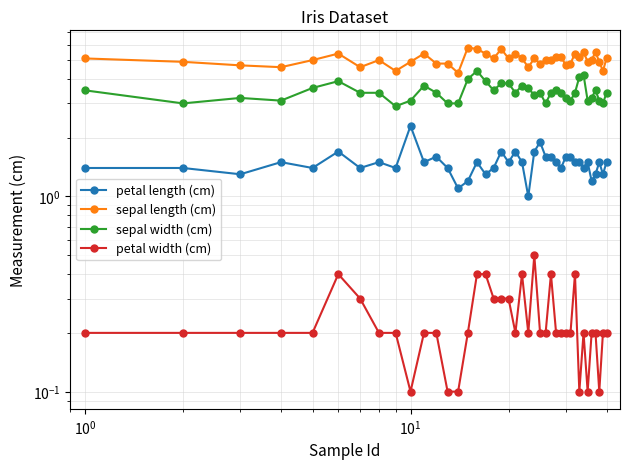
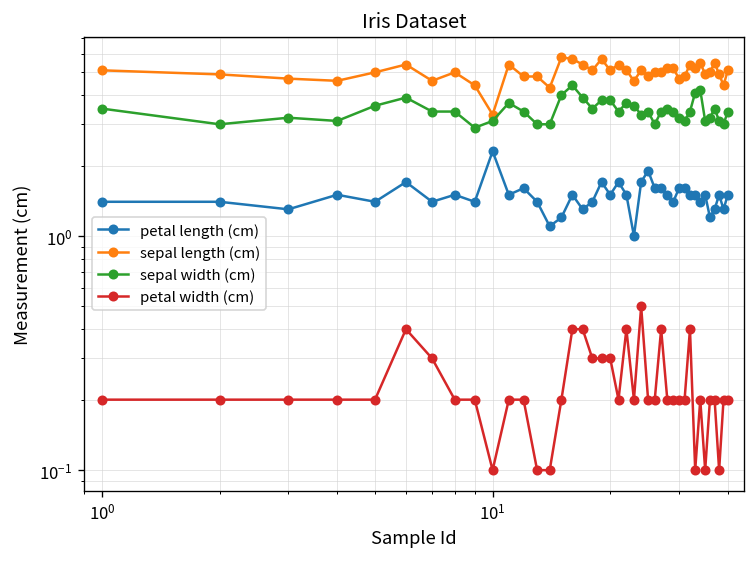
  {
    "petal length (cm)": {
      "10^0": 1.4,
      "10^1": 2.3
    },
    "sepal length (cm)": {
      "10^0": 5.1,
-     "10^1": 4.9
+     "10^1": 3.3
    },
    "sepal width (cm)": {
      "10^0": 3.5,
      "10^1": 3.1
    },
    "petal width (cm)": {
      "10^0": 0.2,
      "10^1": 0.1
    }
  }
